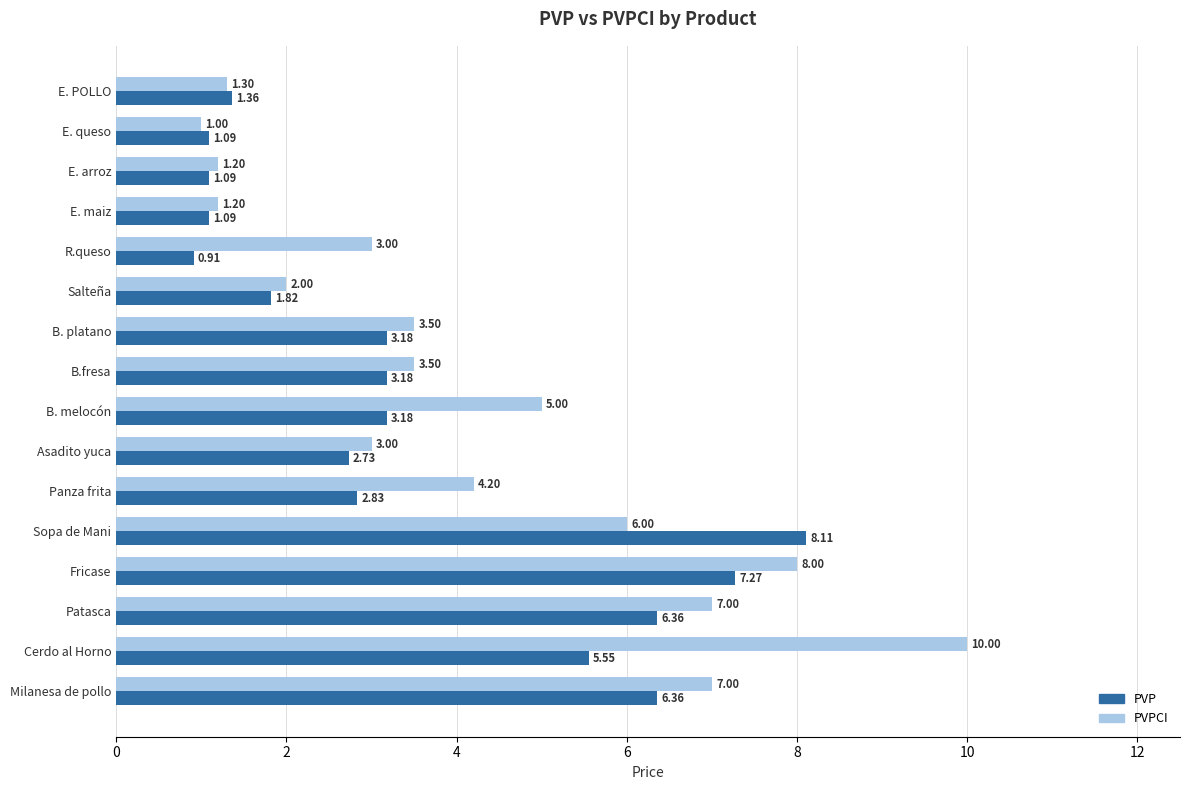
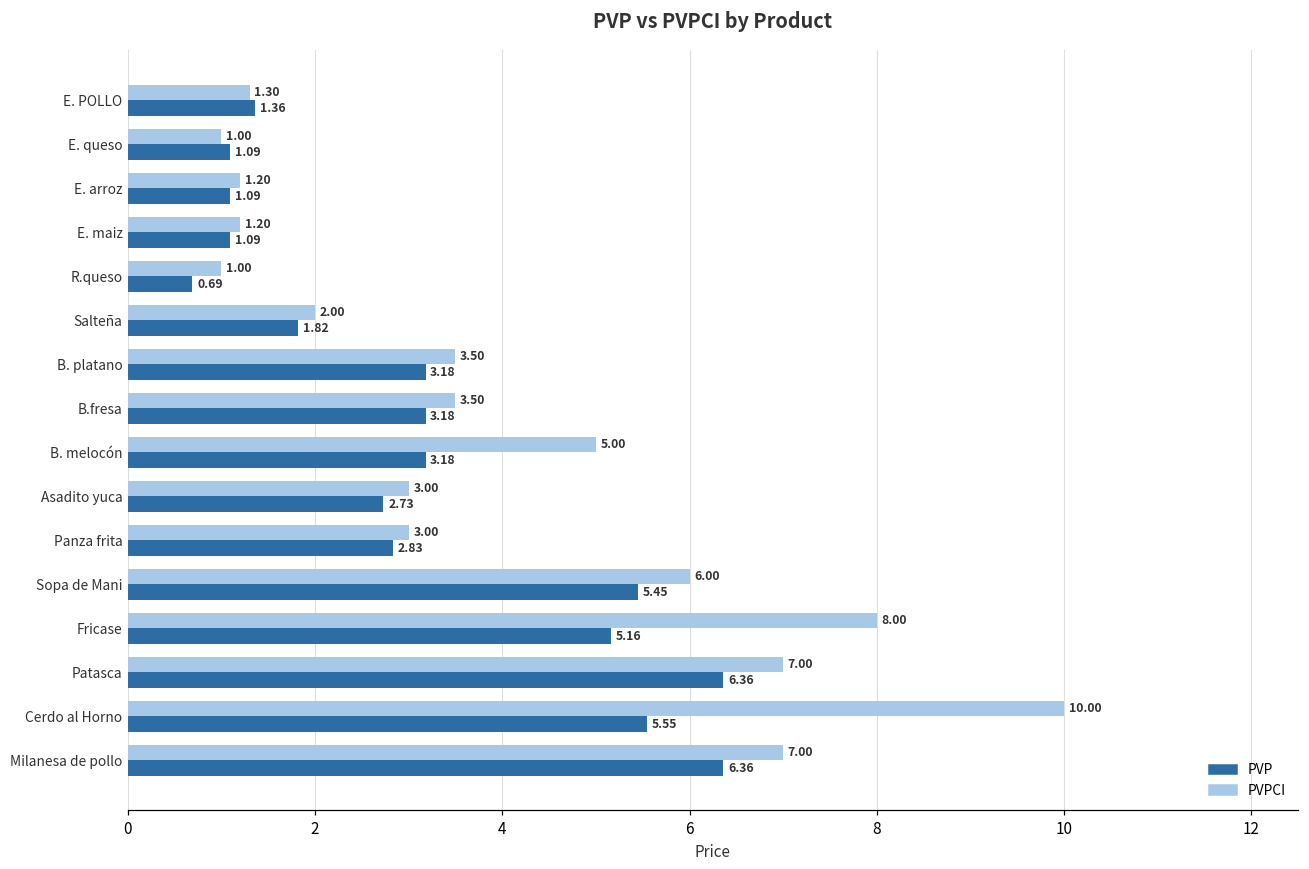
  {
    "PVP": {
      "E. POLLO": 1.36,
      "E. queso": 1.09,
      "E. arroz": 1.09,
      "E. maiz": 1.09,
-     "R.queso": 0.91,
+     "R.queso": 0.69,
      "Salteña": 1.82,
      "B. platano": 3.18,
      "B.fresa": 3.18,
      "B. melocón": 3.18,
      "Asadito yuca": 2.73,
      "Panza frita": 2.83,
-     "Sopa de Mani": 8.11,
-     "Fricase": 7.27,
+     "Sopa de Mani": 5.45,
+     "Fricase": 5.16,
      "Patasca": 6.36,
      "Cerdo al Horno": 5.55,
      "Milanesa de pollo": 6.36
    },
    "PVPCI": {
      "E. POLLO": 1.30,
      "E. queso": 1.00,
      "E. arroz": 1.20,
      "E. maiz": 1.20,
-     "R.queso": 3.00,
+     "R.queso": 1.00,
      "Salteña": 2.00,
      "B. platano": 3.50,
      "B.fresa": 3.50,
      "B. melocón": 5.00,
      "Asadito yuca": 3.00,
-     "Panza frita": 4.20,
+     "Panza frita": 3.00,
      "Sopa de Mani": 6.00,
      "Fricase": 8.00,
      "Patasca": 7.00,
      "Cerdo al Horno": 10.00,
      "Milanesa de pollo": 7.00
    }
  }
